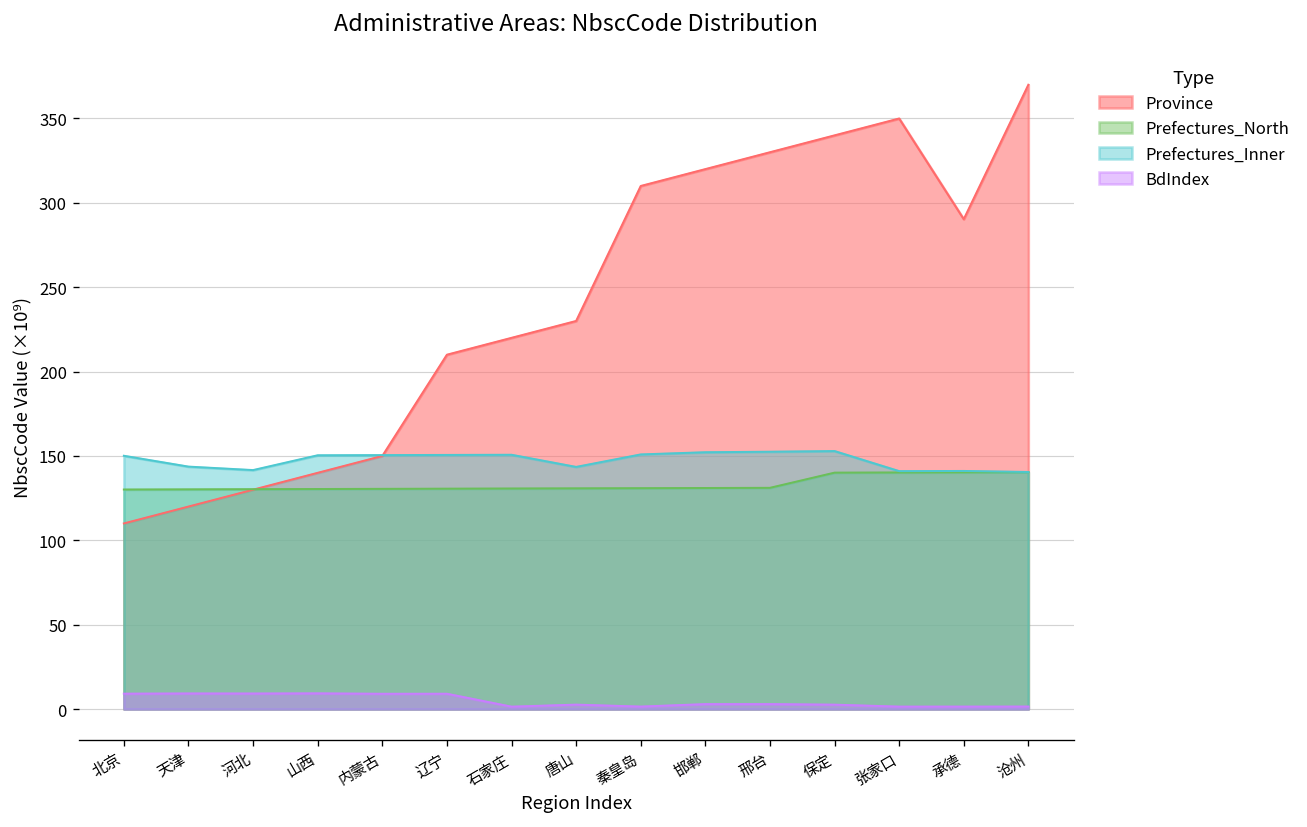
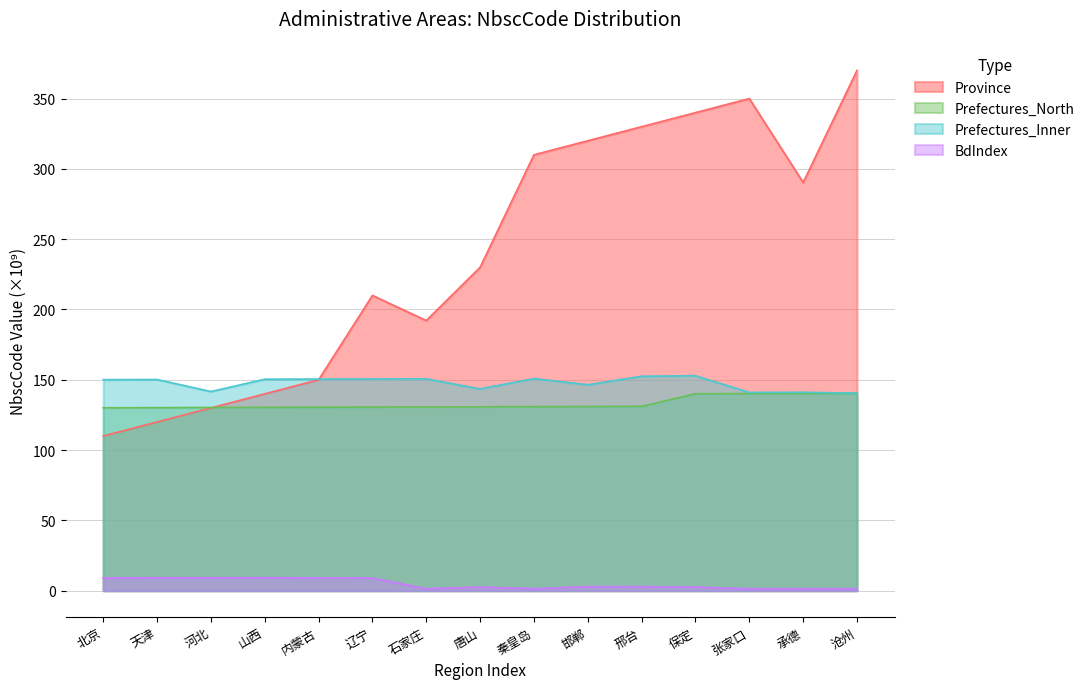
  {
    "Province": {
      "北京": 110,
      "天津": 120,
      "山西": 140,
      "辽宁": 210,
-     "石家庄": 220,
+     "石家庄": 192,
      "唐山": 230,
      "秦皇岛": 310,
      "邯郸": 320,
      "邢台": 330,
      "保定": 340,
      "张家口": 350,
      "承德": 290,
      "沧州": 370
    },
    "Prefectures_North": {
      "北京": 130,
      "天津": 130,
      "山西": 130,
      "内蒙古": 131,
      "辽宁": 131,
      "石家庄": 131,
      "唐山": 131,
      "秦皇岛": 131,
      "邯郸": 131,
      "邢台": 131,
      "保定": 140
    },
    "Prefectures_Inner": {
      "北京": 150,
-     "天津": 144,
+     "天津": 150,
      "河北": 142,
      "山西": 150,
      "辽宁": 151,
      "石家庄": 151,
      "唐山": 143,
      "秦皇岛": 151,
-     "邯郸": 152,
+     "邯郸": 146,
      "邢台": 153,
      "保定": 153
    },
    "BdIndex": {
      "北京": 9,
      "天津": 9,
      "河北": 9,
      "山西": 9,
      "内蒙古": 9,
      "辽宁": 9,
      "石家庄": 1,
      "唐山": 3,
      "秦皇岛": 1,
      "邯郸": 3,
      "邢台": 3,
      "保定": 3,
      "张家口": 1,
      "承德": 1,
      "沧州": 1
    }
  }
